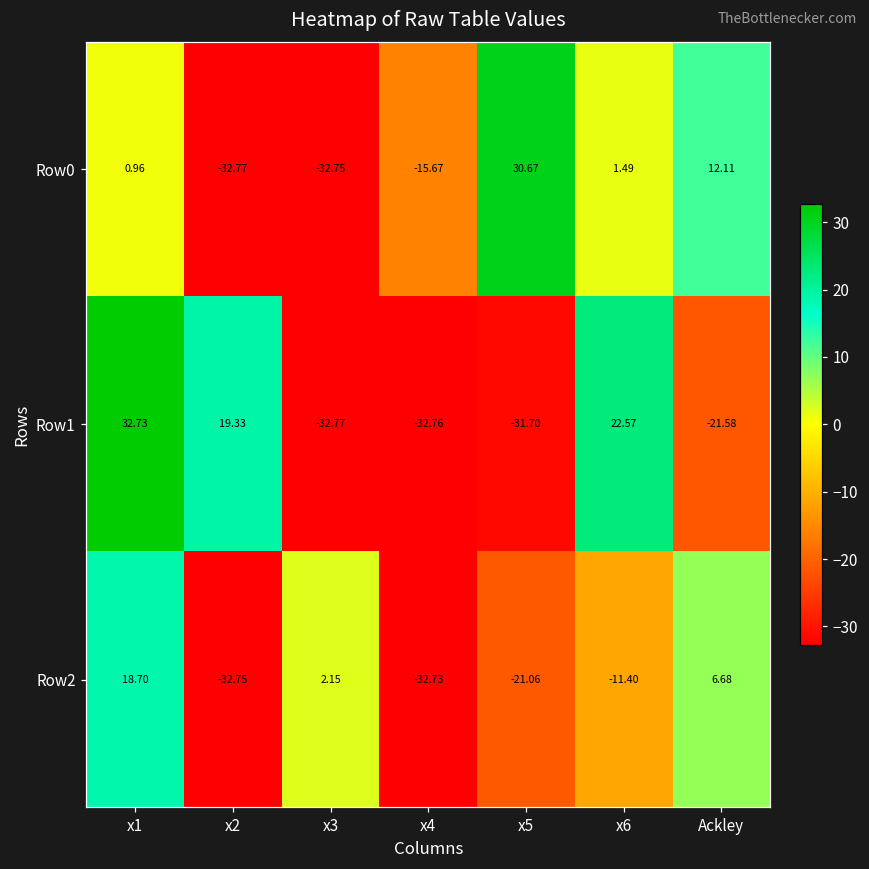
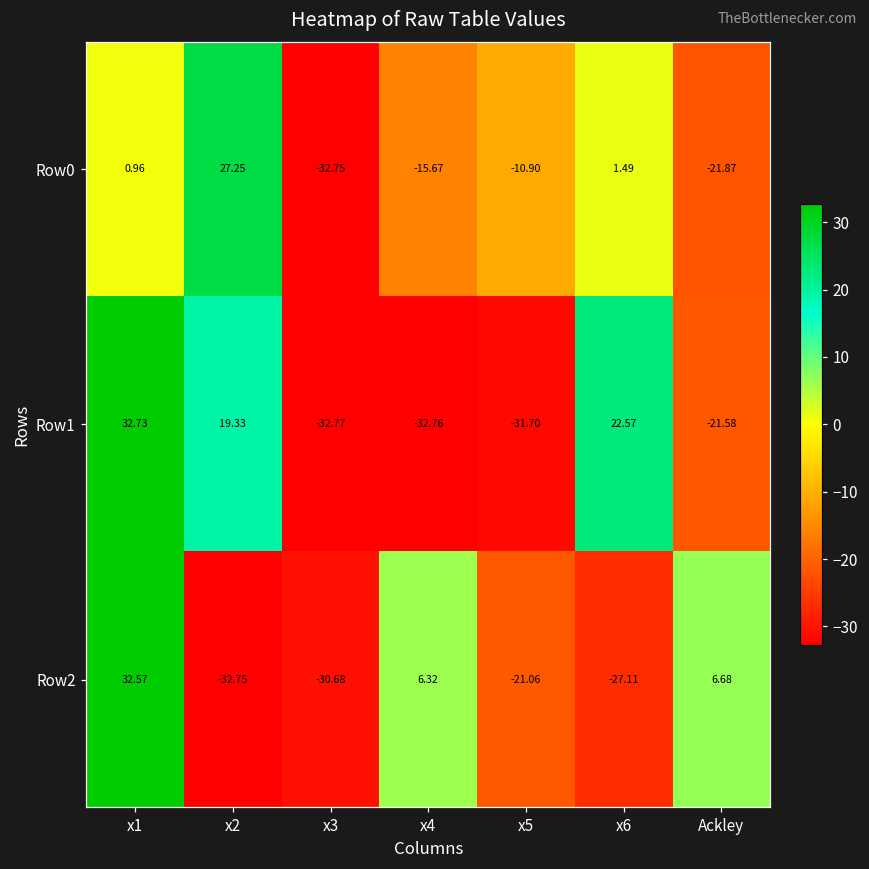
  {
    "Row0": {
      "x1": 0.96,
-     "x2": -32.77,
+     "x2": 27.25,
      "x3": -32.75,
      "x4": -15.67,
-     "x5": 30.67,
+     "x5": -10.90,
      "x6": 1.49,
-     "Ackley": 12.11
+     "Ackley": -21.87
    },
    "Row1": {
      "x1": 32.73,
      "x2": 19.33,
      "x3": -32.77,
      "x4": -32.76,
      "x5": -31.70,
      "x6": 22.57,
      "Ackley": -21.58
    },
    "Row2": {
-     "x1": 18.70,
+     "x1": 32.57,
      "x2": -32.75,
-     "x3": 2.15,
-     "x4": -32.73,
+     "x3": -30.68,
+     "x4": 6.32,
      "x5": -21.06,
-     "x6": -11.40,
+     "x6": -27.11,
      "Ackley": 6.68
    }
  }
